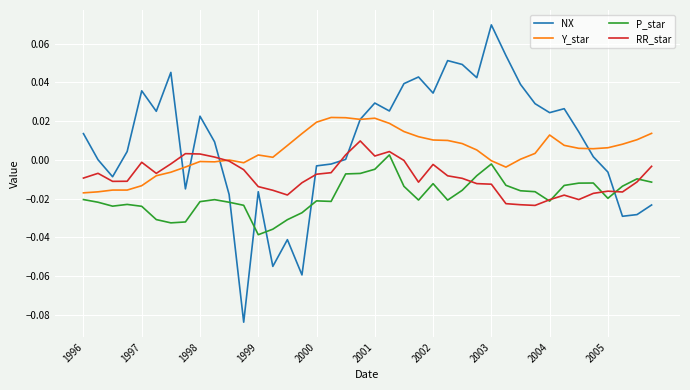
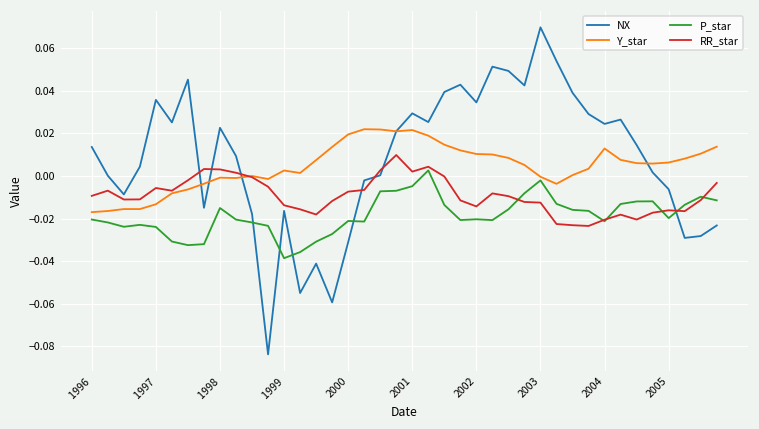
  {
    "NX": {
      "1996": 0.014,
      "1997": 0.036,
      "1998": 0.023,
      "1999": -0.016,
-     "2000": -0.003,
+     "2000": -0.031,
      "2001": 0.029,
      "2002": 0.034,
      "2003": 0.070,
      "2004": 0.024,
      "2005": -0.006
    },
    "Y_star": {
      "1996": -0.017,
      "1997": -0.013,
      "1998": -0.001,
      "1999": 0.003,
      "2000": 0.019,
      "2001": 0.021,
      "2002": 0.010,
      "2003": 0.000,
      "2004": 0.013,
      "2005": 0.006
    },
    "P_star": {
      "1996": -0.020,
      "1997": -0.024,
-     "1998": -0.022,
+     "1998": -0.015,
      "1999": -0.039,
      "2000": -0.021,
      "2001": -0.005,
-     "2002": -0.012,
+     "2002": -0.020,
      "2003": -0.002,
      "2005": -0.020
    },
    "RR_star": {
      "1996": -0.009,
-     "1997": -0.001,
+     "1997": -0.006,
      "1998": 0.003,
      "1999": -0.014,
      "2000": -0.007,
      "2001": 0.002,
-     "2002": -0.002,
+     "2002": -0.014,
      "2003": -0.013,
      "2005": -0.016
    }
  }
